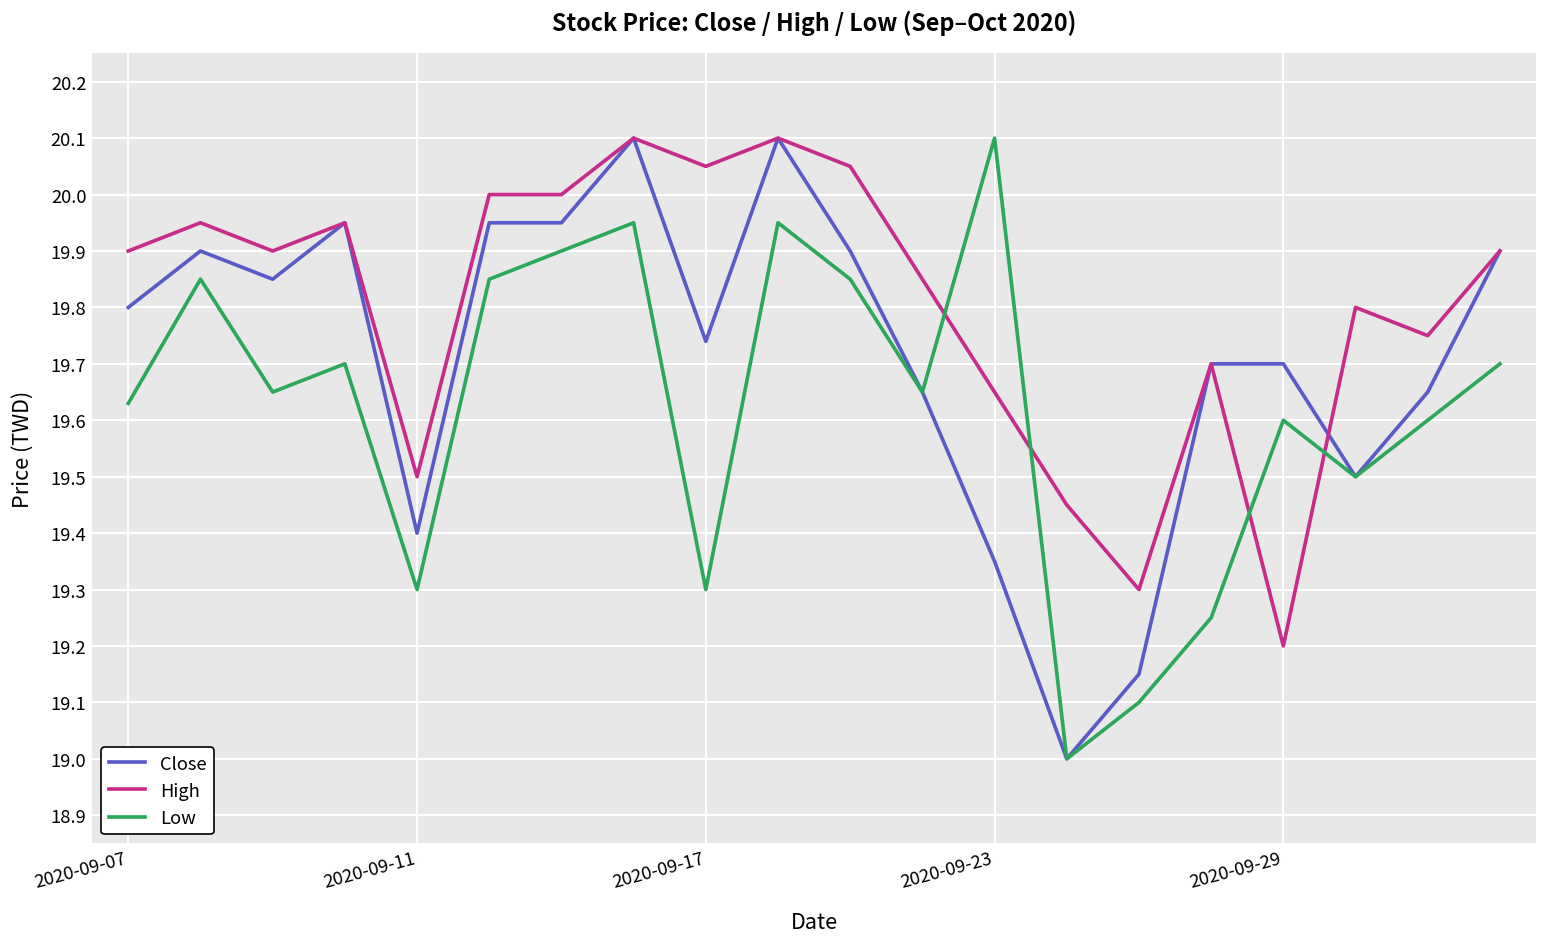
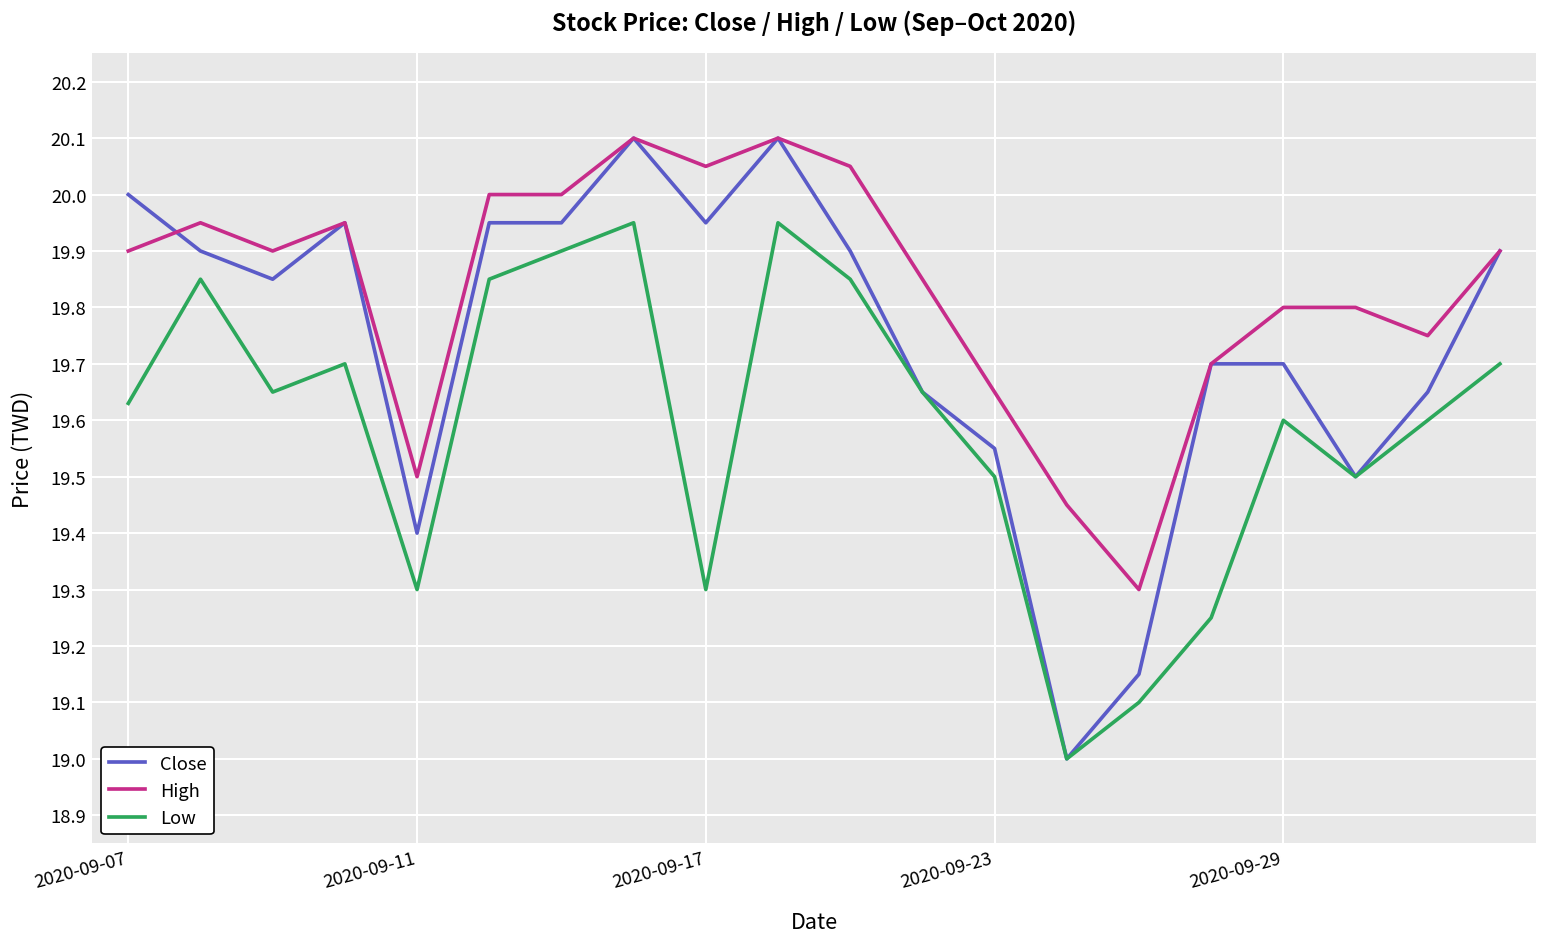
  {
    "Close": {
-     "2020-09-07": 19.8,
+     "2020-09-07": 20.0,
      "2020-09-11": 19.40,
-     "2020-09-17": 19.74,
-     "2020-09-23": 19.35,
+     "2020-09-17": 19.95,
+     "2020-09-23": 19.55,
      "2020-09-29": 19.70
    },
    "High": {
      "2020-09-07": 19.9,
      "2020-09-11": 19.5,
      "2020-09-17": 20.05,
      "2020-09-23": 19.65,
-     "2020-09-29": 19.2
+     "2020-09-29": 19.8
    },
    "Low": {
      "2020-09-07": 19.63,
      "2020-09-11": 19.3,
      "2020-09-17": 19.3,
-     "2020-09-23": 20.1,
+     "2020-09-23": 19.5,
      "2020-09-29": 19.6
    }
  }
